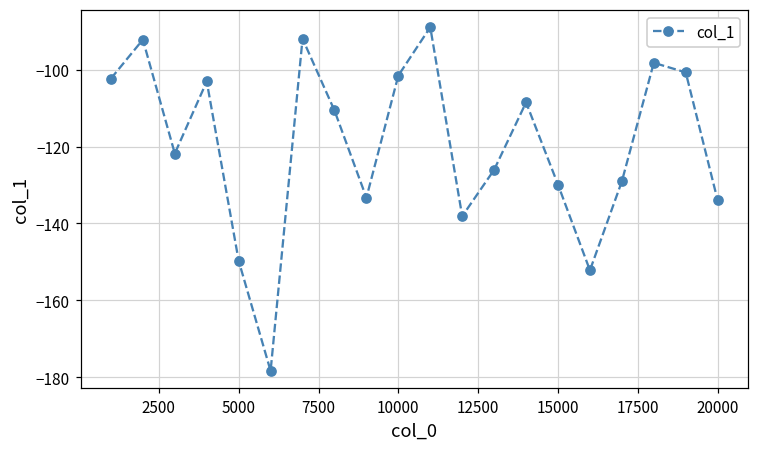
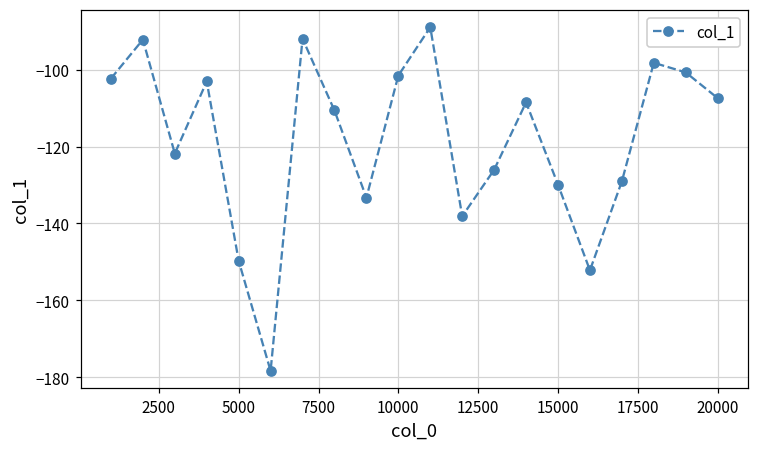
  {
    "5000": -150,
    "10000": -102,
    "15000": -130,
-   "20000": -134
+   "20000": -107
  }
